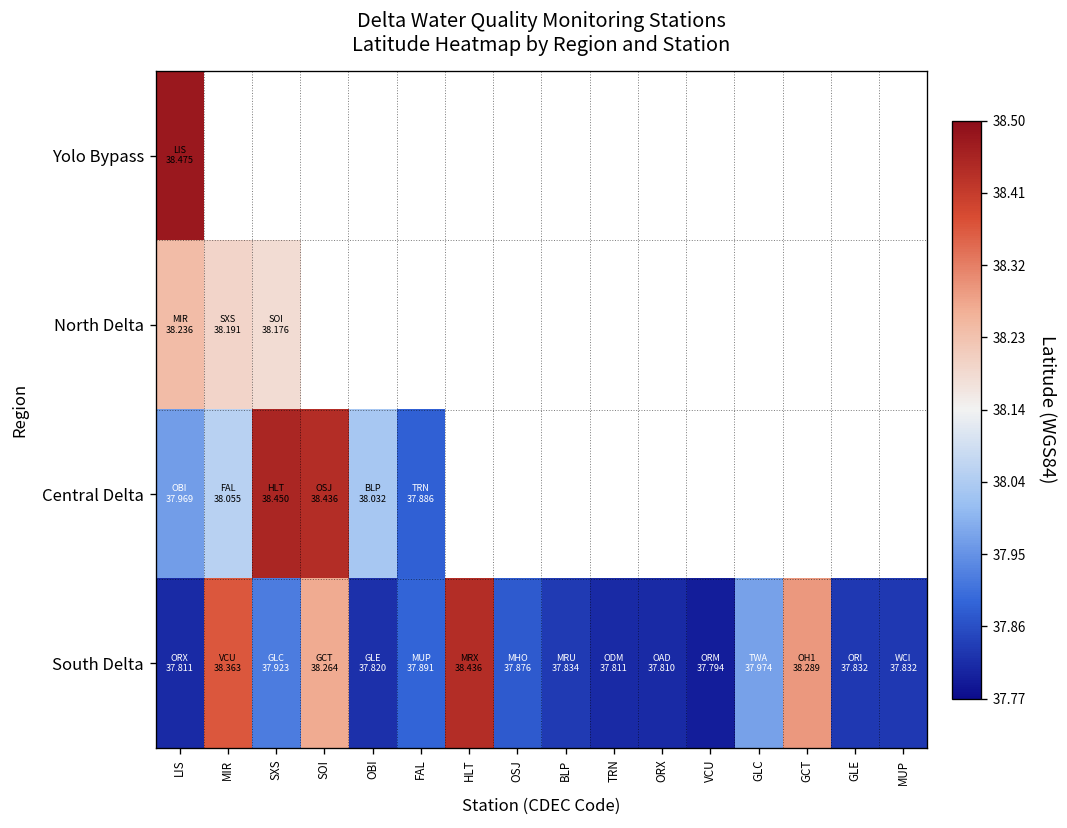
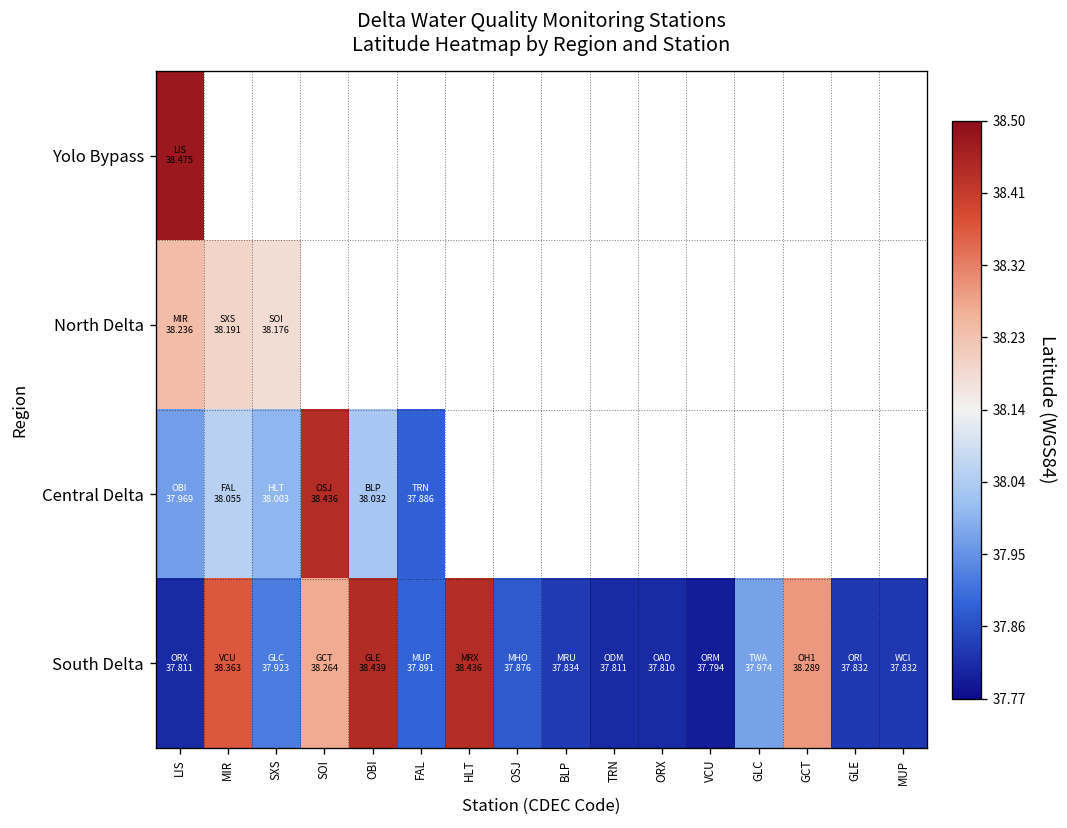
  {
    "Yolo Bypass": {
      "LIS": 38.475
    },
    "North Delta": {
      "LIS": 38.236,
      "MIR": 38.191,
      "SXS": 38.176
    },
    "Central Delta": {
      "LIS": 37.969,
      "MIR": 38.055,
-     "SXS": 38.450,
+     "SXS": 38.003,
      "SOI": 38.436,
      "OBI": 38.032,
      "FAL": 37.886
    },
    "South Delta": {
      "LIS": 37.811,
      "MIR": 38.363,
      "SXS": 37.923,
      "SOI": 38.264,
-     "OBI": 37.820,
+     "OBI": 38.439,
      "FAL": 37.891,
      "HLT": 38.436,
      "OSJ": 37.876,
      "BLP": 37.834,
      "TRN": 37.811,
      "ORX": 37.810,
      "VCU": 37.794,
      "GLC": 37.974,
      "GCT": 38.289,
      "GLE": 37.832,
      "MUP": 37.832
    }
  }
